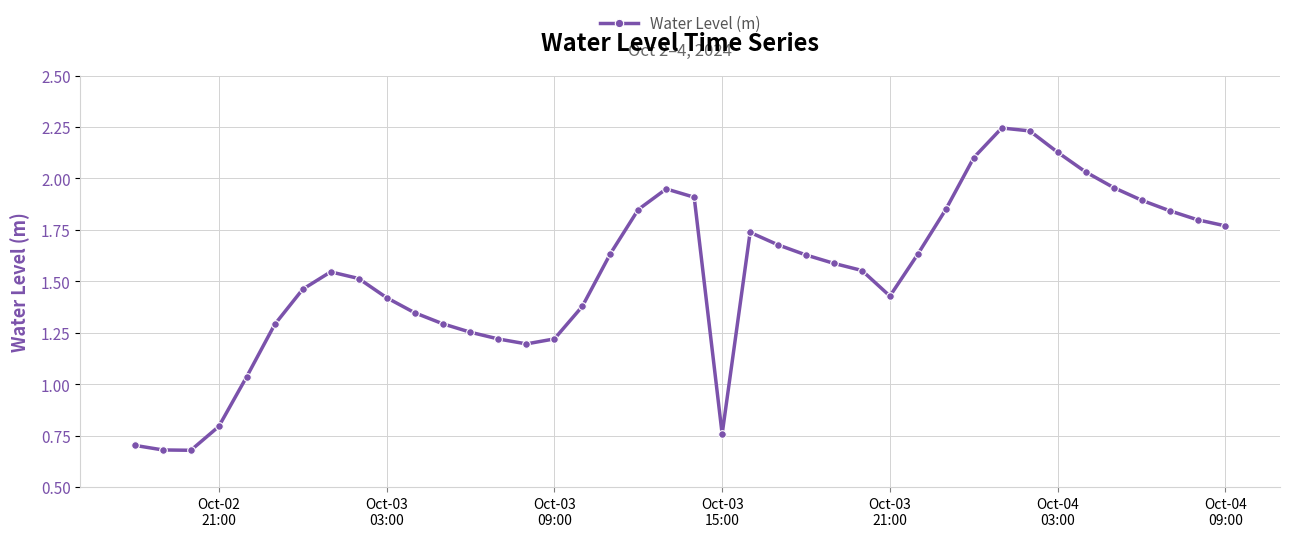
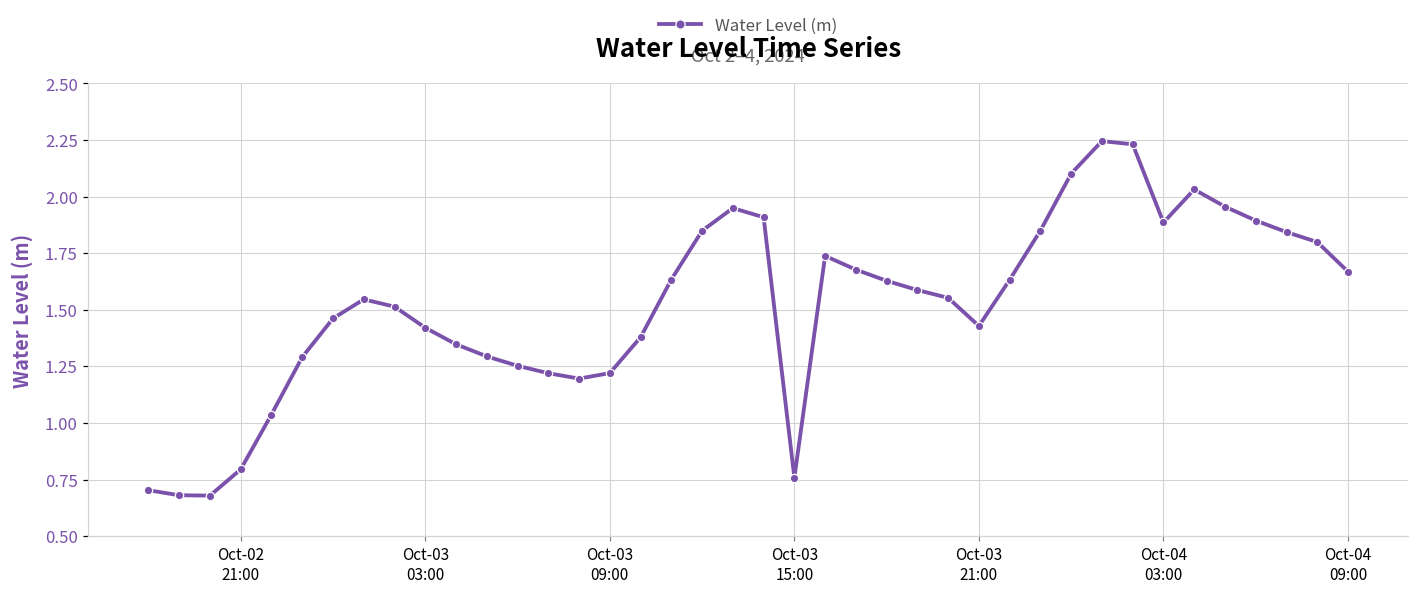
  {
    "Oct-02 21:00": 0.79,
    "Oct-03 03:00": 1.42,
    "Oct-03 09:00": 1.22,
    "Oct-03 15:00": 0.76,
    "Oct-03 21:00": 1.43,
-   "Oct-04 03:00": 2.13,
-   "Oct-04 09:00": 1.77
+   "Oct-04 03:00": 1.89,
+   "Oct-04 09:00": 1.67
  }
